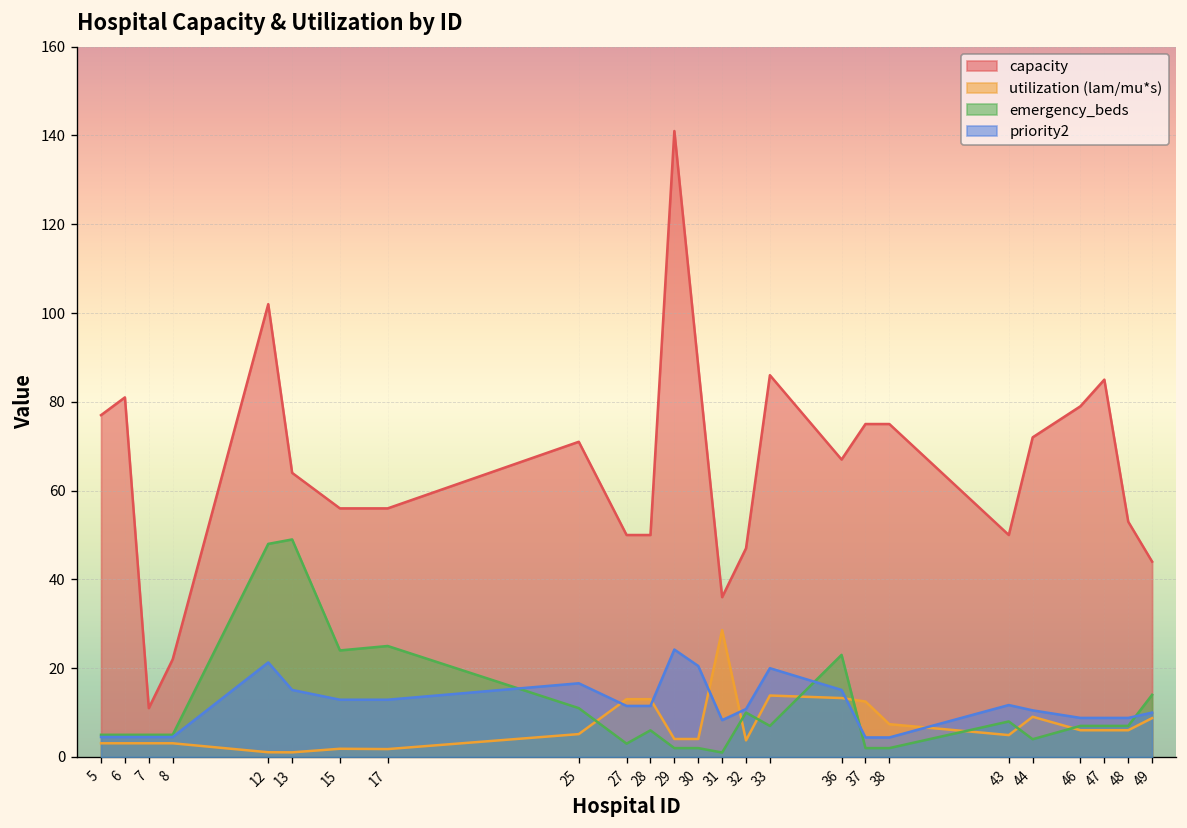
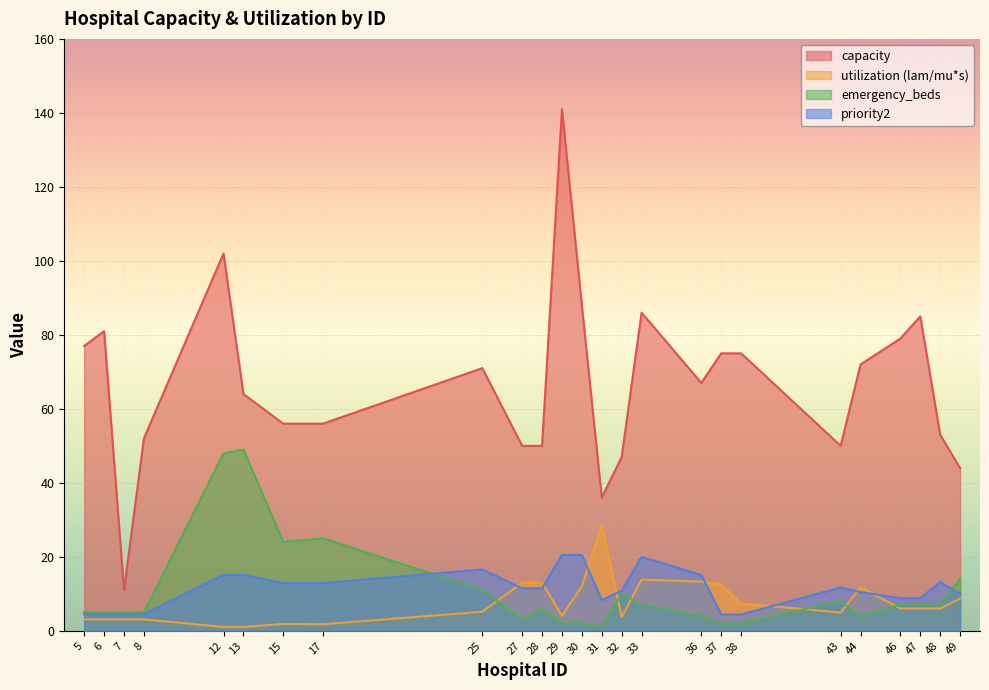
  {
    "capacity": {
      "5": 77,
      "6": 81,
      "7": 11,
-     "8": 22,
+     "8": 52,
      "12": 102,
      "13": 64,
      "15": 56,
      "17": 56,
      "25": 71,
      "27": 50,
      "28": 50,
      "29": 141,
      "30": 88,
      "31": 36,
      "32": 47,
      "33": 86,
      "36": 67,
      "37": 75,
      "38": 75,
      "43": 50,
      "44": 72,
      "46": 79,
      "47": 85,
      "48": 53,
      "49": 44
    },
    "utilization (lam/mu*s)": {
      "5": 3,
      "6": 3,
      "7": 3,
      "8": 3,
      "12": 1,
      "13": 1,
      "15": 2,
      "17": 2,
      "25": 5,
      "27": 13,
      "28": 13,
      "29": 4,
-     "30": 4,
+     "30": 12,
      "31": 29,
      "32": 4,
      "33": 14,
      "36": 13,
      "37": 12,
      "38": 7,
      "43": 5,
-     "44": 9,
+     "44": 12,
      "46": 6,
      "47": 6,
      "48": 6,
      "49": 9
    },
    "emergency_beds": {
      "12": 48,
      "13": 49,
      "15": 24,
      "17": 25,
      "25": 11,
      "27": 3,
      "28": 6,
      "29": 2,
      "30": 2,
      "31": 1,
      "32": 10,
      "33": 7,
-     "36": 23,
+     "36": 4,
      "37": 2,
      "38": 2,
      "43": 8,
      "44": 4,
      "46": 7,
      "47": 7,
      "48": 7,
      "49": 14
    },
    "priority2": {
-     "12": 21,
+     "12": 15,
      "13": 15,
      "15": 13,
      "17": 13,
      "25": 17,
      "27": 12,
      "28": 12,
-     "29": 24,
+     "29": 21,
      "30": 21,
      "31": 8,
      "32": 11,
      "33": 20,
      "36": 15,
      "37": 4,
      "38": 4,
      "43": 12,
      "44": 11,
      "46": 9,
      "47": 9,
-     "48": 9,
+     "48": 13,
      "49": 10
    }
  }
